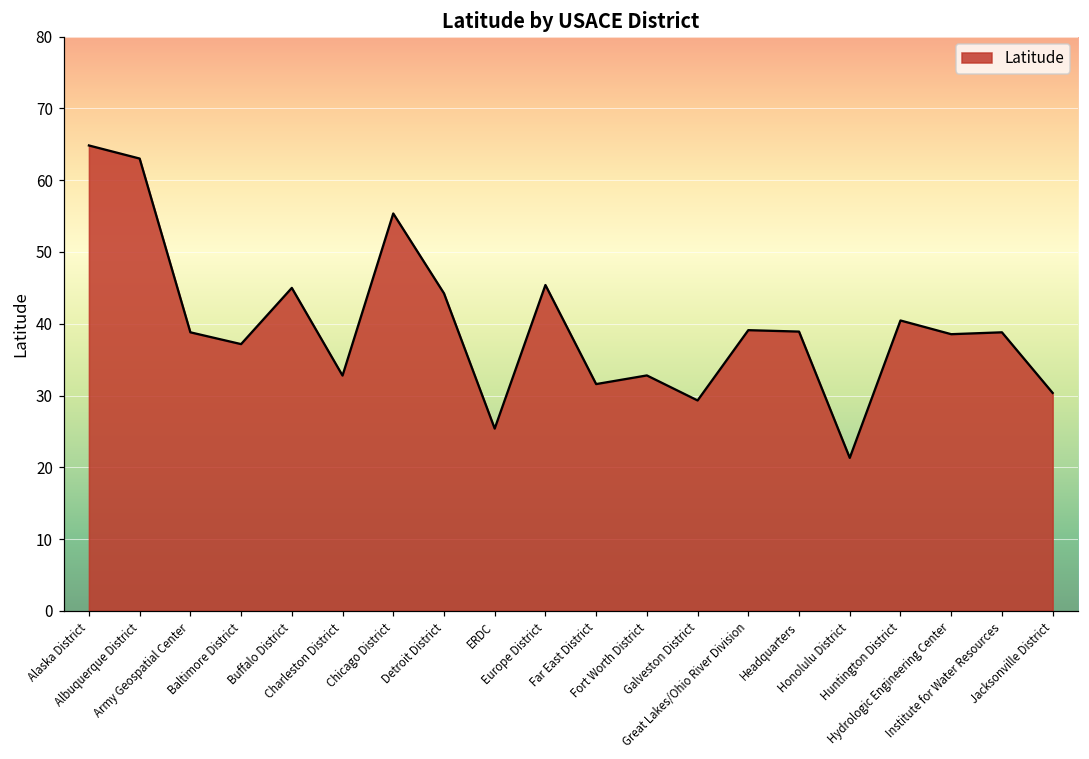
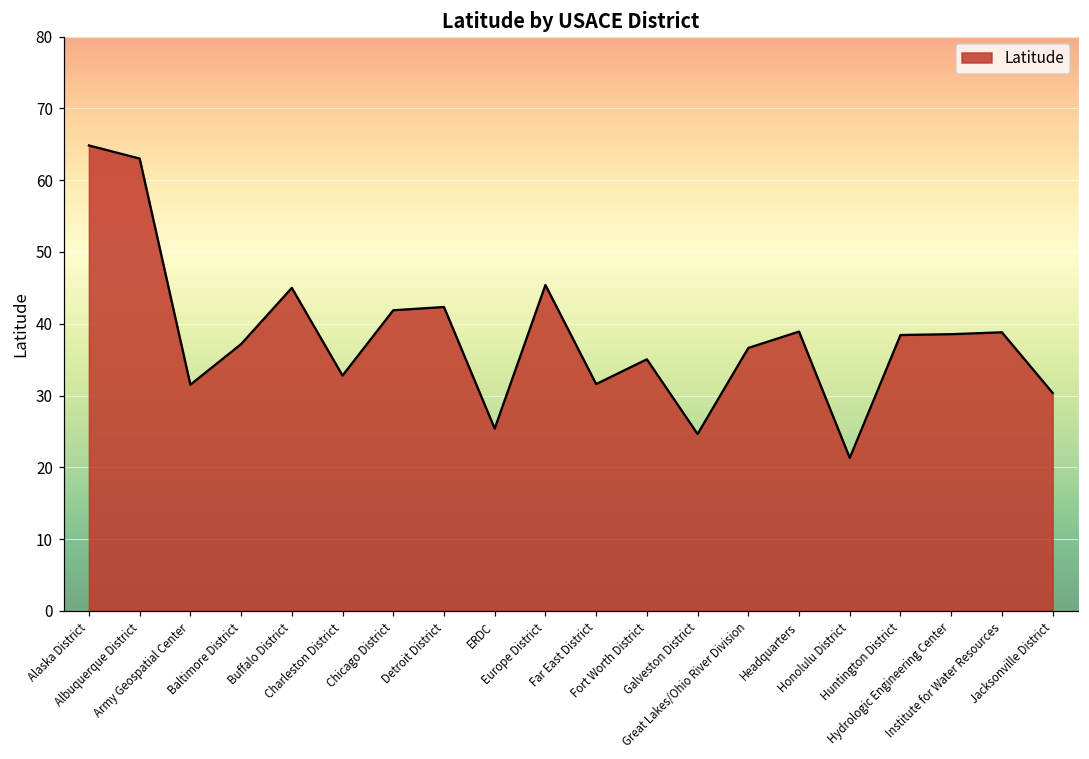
  {
    "Alaska District": 65,
    "Albuquerque District": 63,
-   "Army Geospatial Center": 39,
+   "Army Geospatial Center": 32,
    "Baltimore District": 37,
    "Buffalo District": 45,
    "Charleston District": 33,
-   "Chicago District": 55,
-   "Detroit District": 44,
+   "Chicago District": 42,
+   "Detroit District": 42,
    "ERDC": 25,
    "Europe District": 45,
    "Far East District": 32,
-   "Fort Worth District": 33,
-   "Galveston District": 29,
-   "Great Lakes/Ohio River Division": 39,
+   "Fort Worth District": 35,
+   "Galveston District": 25,
+   "Great Lakes/Ohio River Division": 37,
    "Headquarters": 39,
    "Honolulu District": 21,
-   "Huntington District": 40,
+   "Huntington District": 38,
    "Hydrologic Engineering Center": 39,
    "Institute for Water Resources": 39,
    "Jacksonville District": 30
  }
